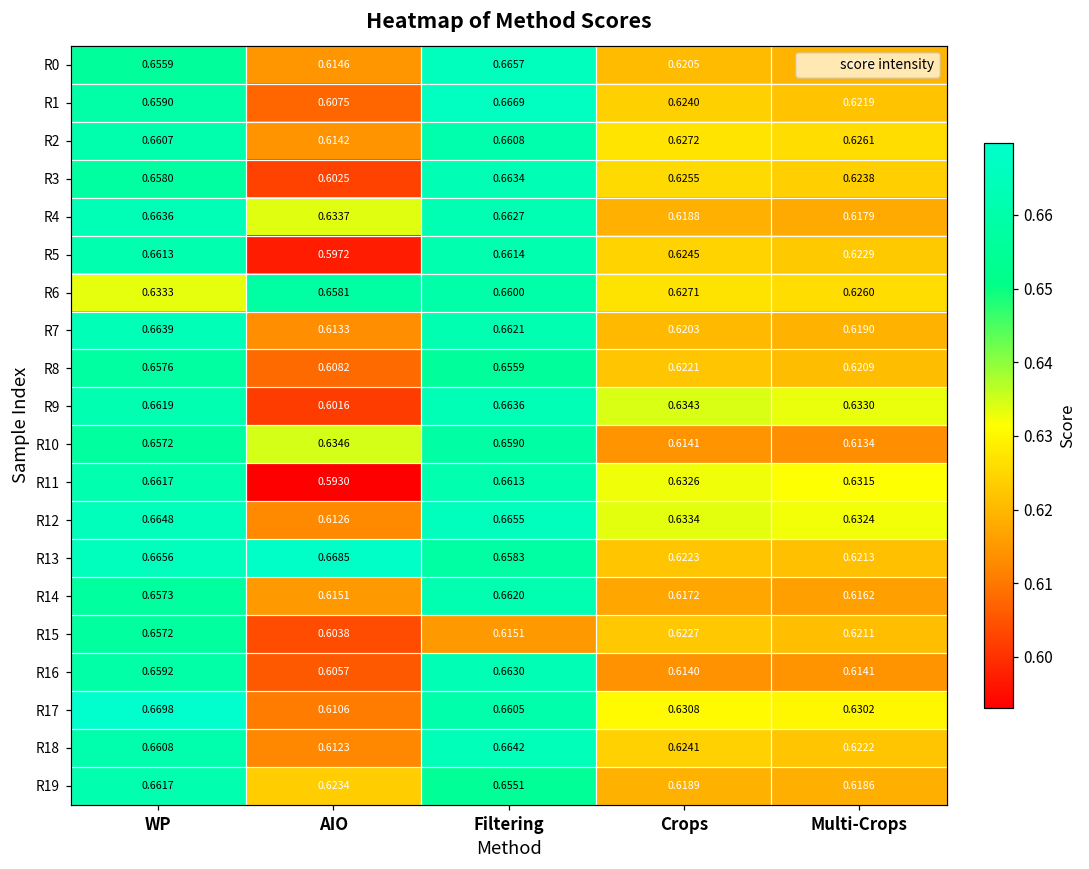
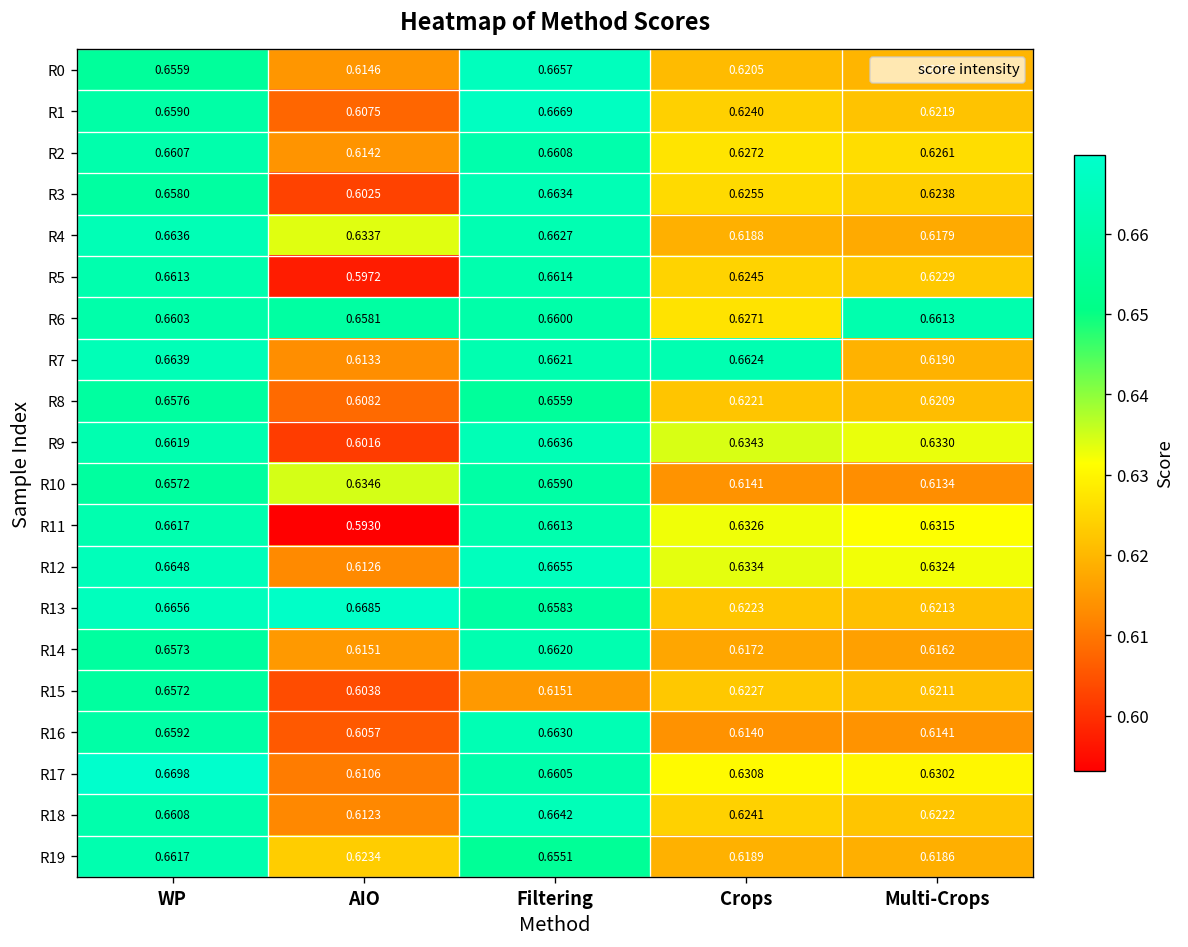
  {
    "R0": {
      "WP": 0.6559,
      "AIO": 0.6146,
      "Filtering": 0.6657,
      "Crops": 0.6205
    },
    "R1": {
      "WP": 0.6590,
      "AIO": 0.6075,
      "Filtering": 0.6669,
      "Crops": 0.6240,
      "Multi-Crops": 0.6219
    },
    "R2": {
      "WP": 0.6607,
      "AIO": 0.6142,
      "Filtering": 0.6608,
      "Crops": 0.6272,
      "Multi-Crops": 0.6261
    },
    "R3": {
      "WP": 0.6580,
      "AIO": 0.6025,
      "Filtering": 0.6634,
      "Crops": 0.6255,
      "Multi-Crops": 0.6238
    },
    "R4": {
      "WP": 0.6636,
      "AIO": 0.6337,
      "Filtering": 0.6627,
      "Crops": 0.6188,
      "Multi-Crops": 0.6179
    },
    "R5": {
      "WP": 0.6613,
      "AIO": 0.5972,
      "Filtering": 0.6614,
      "Crops": 0.6245,
      "Multi-Crops": 0.6229
    },
    "R6": {
-     "WP": 0.6333,
+     "WP": 0.6603,
      "AIO": 0.6581,
      "Filtering": 0.6600,
      "Crops": 0.6271,
-     "Multi-Crops": 0.6260
+     "Multi-Crops": 0.6613
    },
    "R7": {
      "WP": 0.6639,
      "AIO": 0.6133,
      "Filtering": 0.6621,
-     "Crops": 0.6203,
+     "Crops": 0.6624,
      "Multi-Crops": 0.6190
    },
    "R8": {
      "WP": 0.6576,
      "AIO": 0.6082,
      "Filtering": 0.6559,
      "Crops": 0.6221,
      "Multi-Crops": 0.6209
    },
    "R9": {
      "WP": 0.6619,
      "AIO": 0.6016,
      "Filtering": 0.6636,
      "Crops": 0.6343,
      "Multi-Crops": 0.6330
    },
    "R10": {
      "WP": 0.6572,
      "AIO": 0.6346,
      "Filtering": 0.6590,
      "Crops": 0.6141,
      "Multi-Crops": 0.6134
    },
    "R11": {
      "WP": 0.6617,
      "AIO": 0.5930,
      "Filtering": 0.6613,
      "Crops": 0.6326,
      "Multi-Crops": 0.6315
    },
    "R12": {
      "WP": 0.6648,
      "AIO": 0.6126,
      "Filtering": 0.6655,
      "Crops": 0.6334,
      "Multi-Crops": 0.6324
    },
    "R13": {
      "WP": 0.6656,
      "AIO": 0.6685,
      "Filtering": 0.6583,
      "Crops": 0.6223,
      "Multi-Crops": 0.6213
    },
    "R14": {
      "WP": 0.6573,
      "AIO": 0.6151,
      "Filtering": 0.6620,
      "Crops": 0.6172,
      "Multi-Crops": 0.6162
    },
    "R15": {
      "WP": 0.6572,
      "AIO": 0.6038,
      "Filtering": 0.6151,
      "Crops": 0.6227,
      "Multi-Crops": 0.6211
    },
    "R16": {
      "WP": 0.6592,
      "AIO": 0.6057,
      "Filtering": 0.6630,
      "Crops": 0.6140,
      "Multi-Crops": 0.6141
    },
    "R17": {
      "WP": 0.6698,
      "AIO": 0.6106,
      "Filtering": 0.6605,
      "Crops": 0.6308,
      "Multi-Crops": 0.6302
    },
    "R18": {
      "WP": 0.6608,
      "AIO": 0.6123,
      "Filtering": 0.6642,
      "Crops": 0.6241,
      "Multi-Crops": 0.6222
    },
    "R19": {
      "WP": 0.6617,
      "AIO": 0.6234,
      "Filtering": 0.6551,
      "Crops": 0.6189,
      "Multi-Crops": 0.6186
    }
  }
